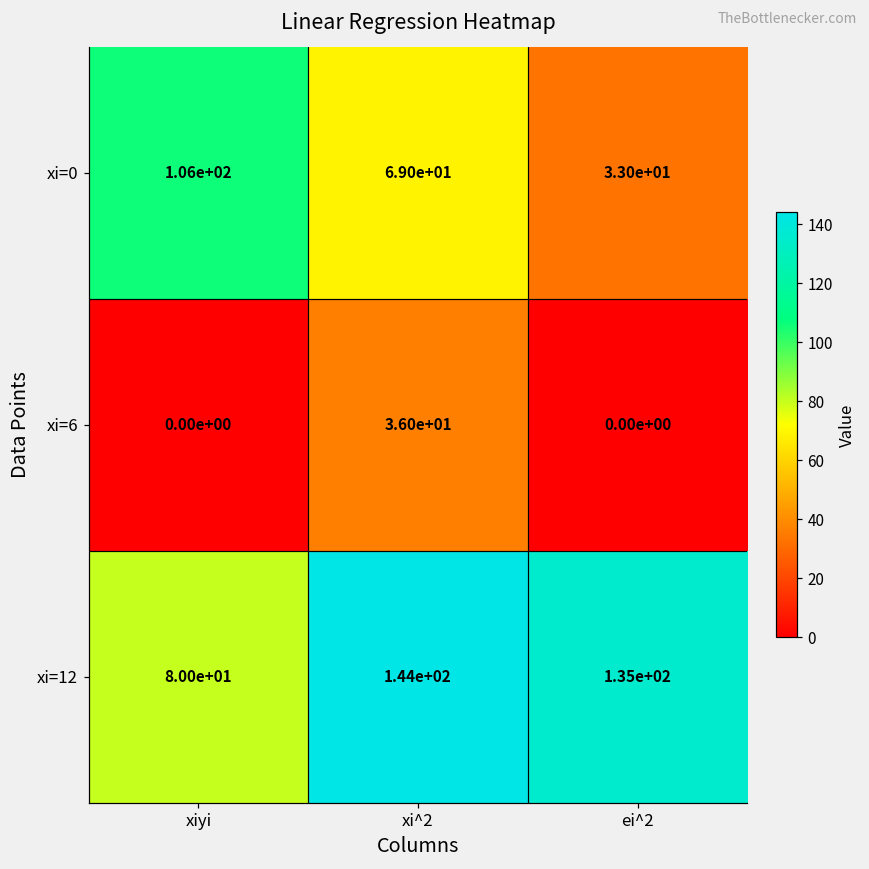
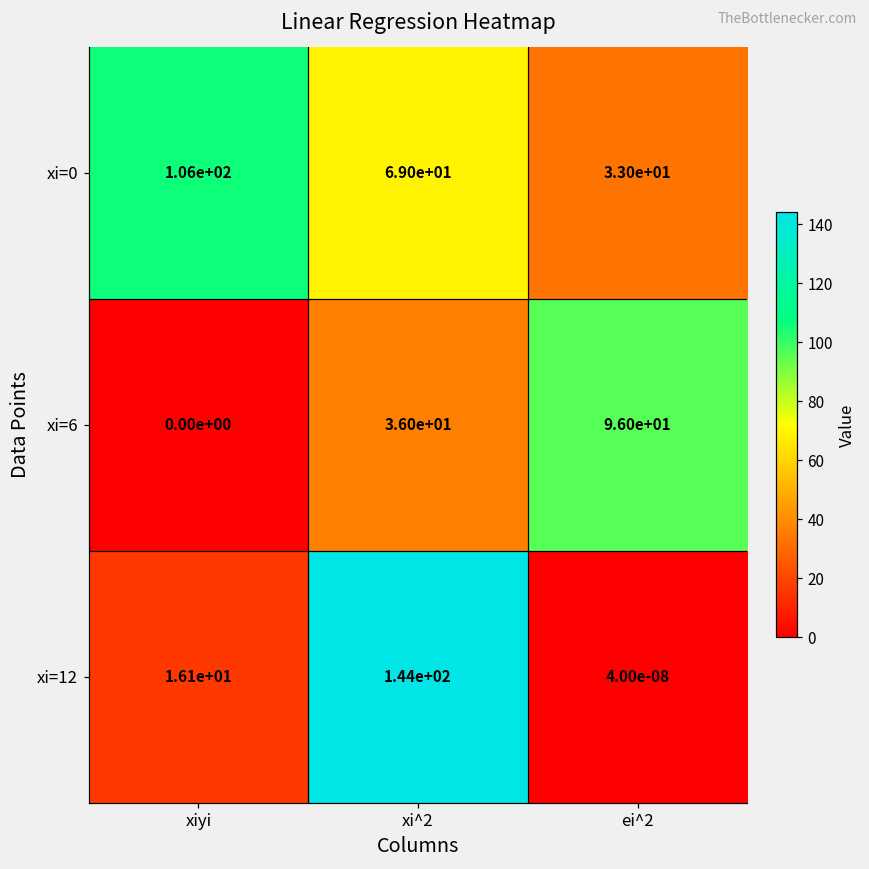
  {
    "xi=0": {
      "xiyi": "1.06e+02",
      "xi^2": "6.90e+01",
      "ei^2": "3.30e+01"
    },
    "xi=6": {
      "xiyi": "0.00e+00",
      "xi^2": "3.60e+01",
-     "ei^2": "0.00e+00"
+     "ei^2": "9.60e+01"
    },
    "xi=12": {
-     "xiyi": "8.00e+01",
+     "xiyi": "1.61e+01",
      "xi^2": "1.44e+02",
-     "ei^2": "1.35e+02"
+     "ei^2": "4.00e-08"
    }
  }
